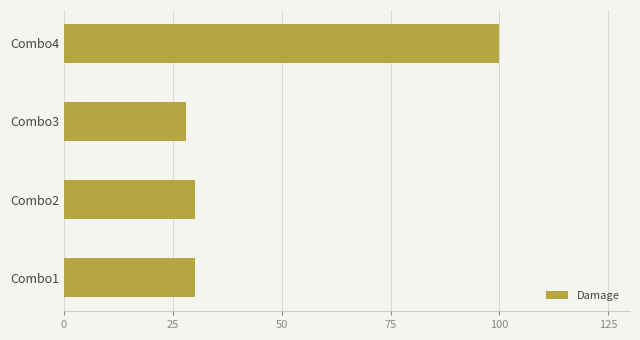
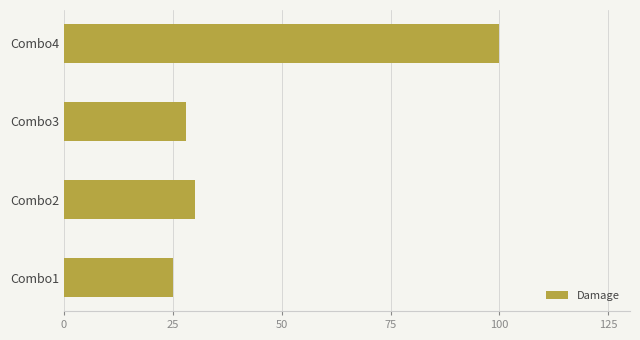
  {
    "Combo4": 100,
    "Combo3": 28,
    "Combo2": 30,
-   "Combo1": 30
+   "Combo1": 25
  }
